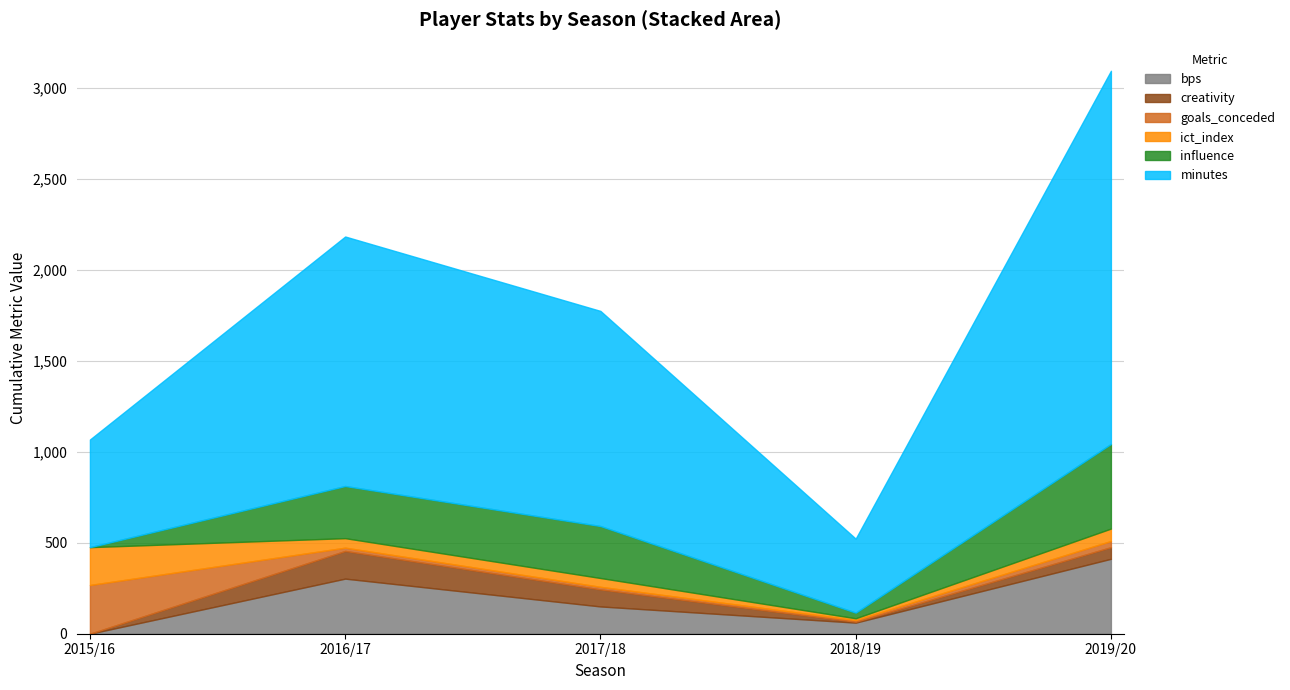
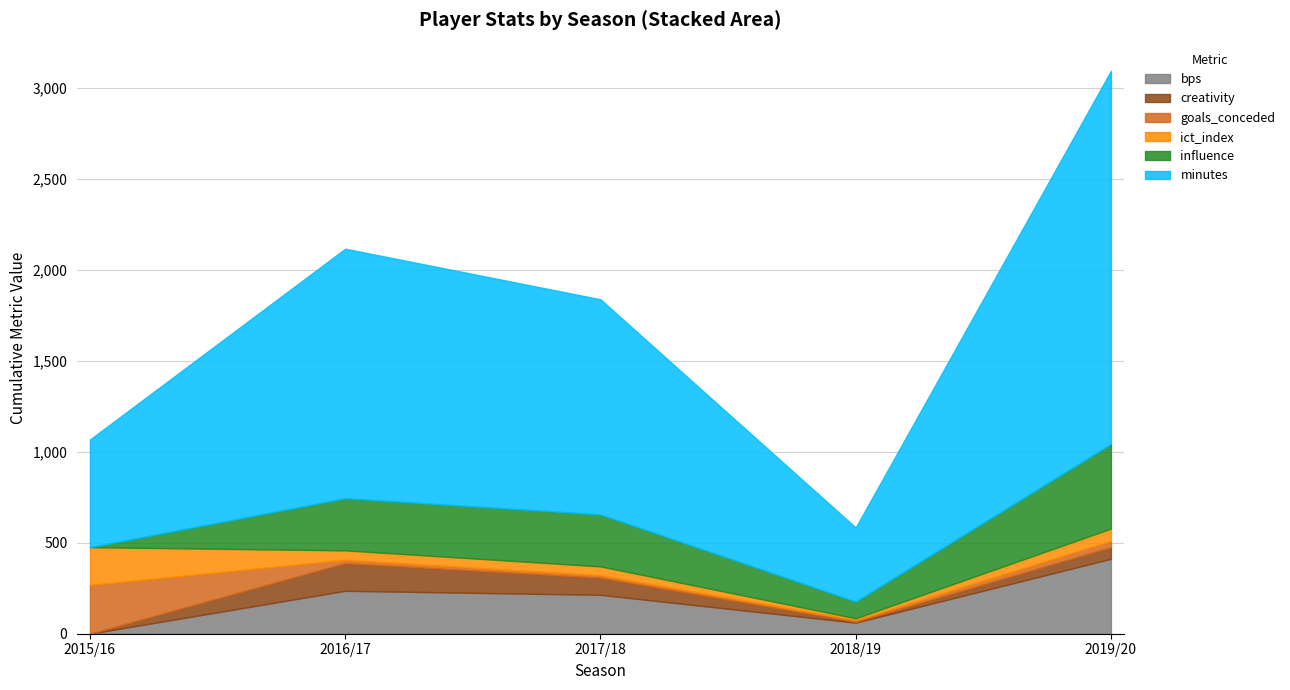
  {
    "bps": {
-     "2016/17": "300",
-     "2017/18": "150",
+     "2016/17": "240",
+     "2017/18": "210",
      "2019/20": "410"
    },
    "creativity": {
      "2016/17": "150",
      "2019/20": "60"
    },
    "goals_conceded": {
      "2015/16": "270",
      "2016/17": "20",
      "2019/20": "30"
    },
    "ict_index": {
      "2016/17": "50",
      "2017/18": "50",
      "2019/20": "70"
    },
    "influence": {
      "2016/17": "290",
      "2017/18": "290",
-     "2018/19": "30",
+     "2018/19": "90",
      "2019/20": "470"
    },
    "minutes": {
      "2015/16": "590",
      "2016/17": "1,370",
      "2017/18": "1,180",
      "2018/19": "410",
      "2019/20": "2,050"
    }
  }
